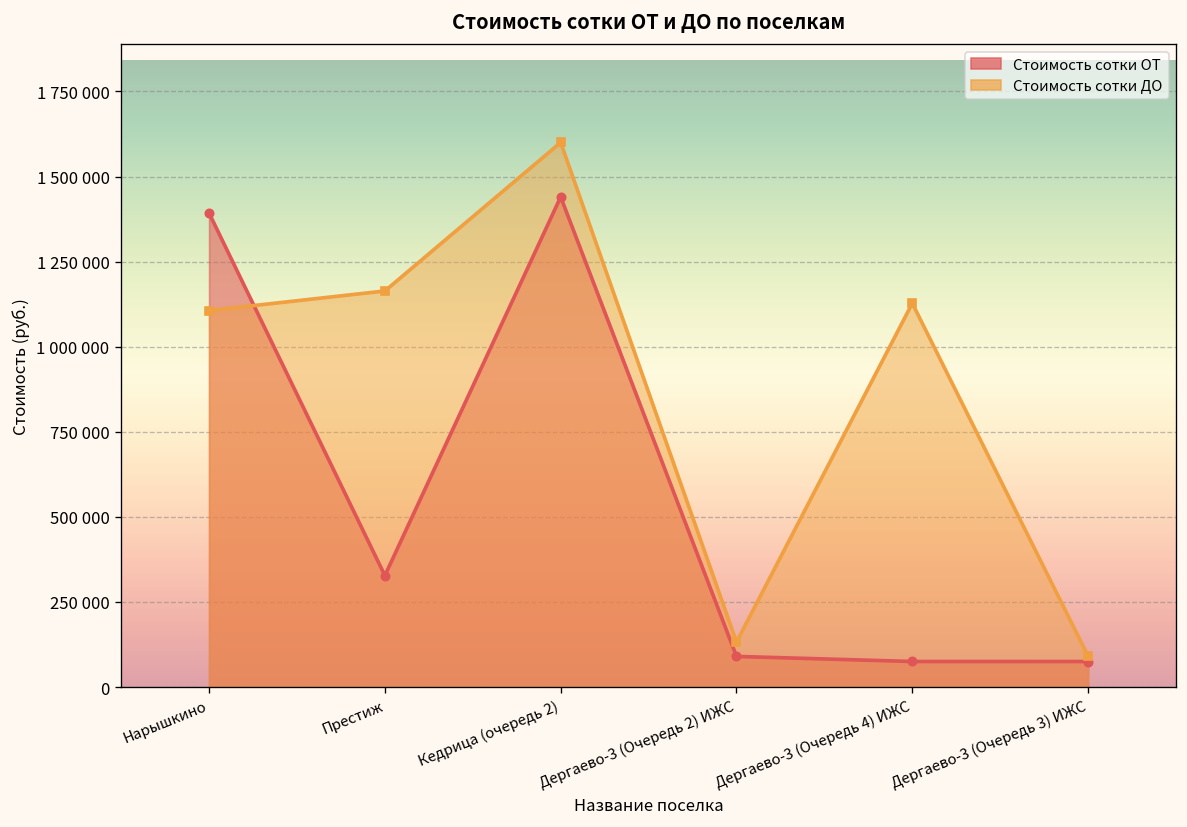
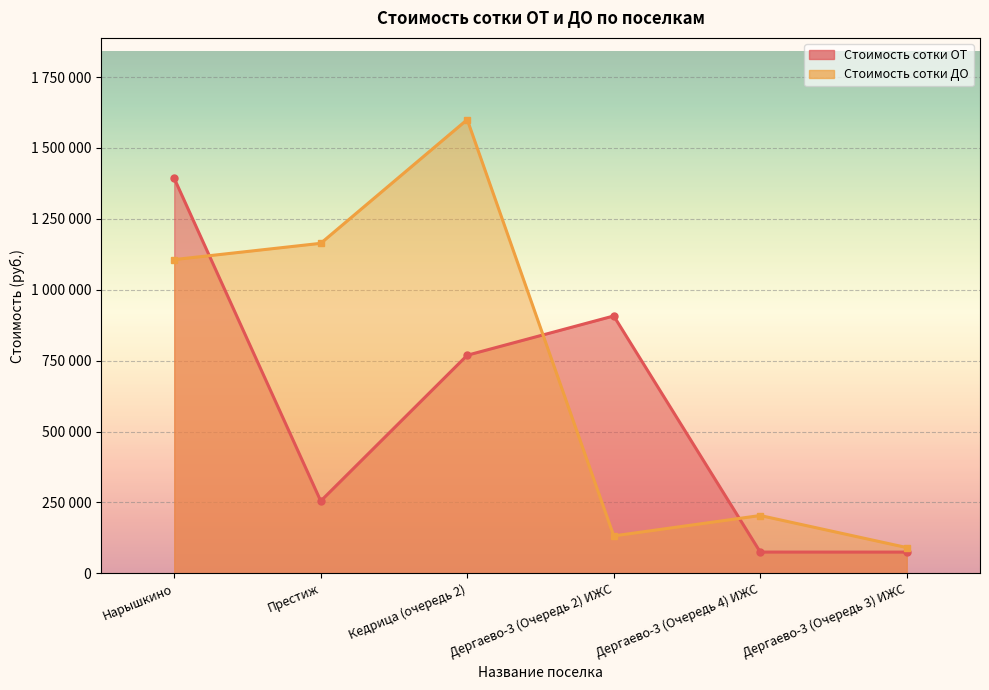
  {
    "Стоимость сотки ОТ": {
      "Нарышкино": 1390000,
-     "Престиж": 330000,
-     "Кедрица (очередь 2)": 1440000,
-     "Дергаево-3 (Очередь 2) ИЖС": 90000,
+     "Престиж": 250000,
+     "Кедрица (очередь 2)": 770000,
+     "Дергаево-3 (Очередь 2) ИЖС": 910000,
      "Дергаево-3 (Очередь 4) ИЖС": 80000,
      "Дергаево-3 (Очередь 3) ИЖС": 80000
    },
    "Стоимость сотки ДО": {
      "Нарышкино": 1110000,
      "Престиж": 1160000,
      "Кедрица (очередь 2)": 1600000,
      "Дергаево-3 (Очередь 2) ИЖС": 130000,
-     "Дергаево-3 (Очередь 4) ИЖС": 1130000,
+     "Дергаево-3 (Очередь 4) ИЖС": 200000,
      "Дергаево-3 (Очередь 3) ИЖС": 90000
    }
  }
